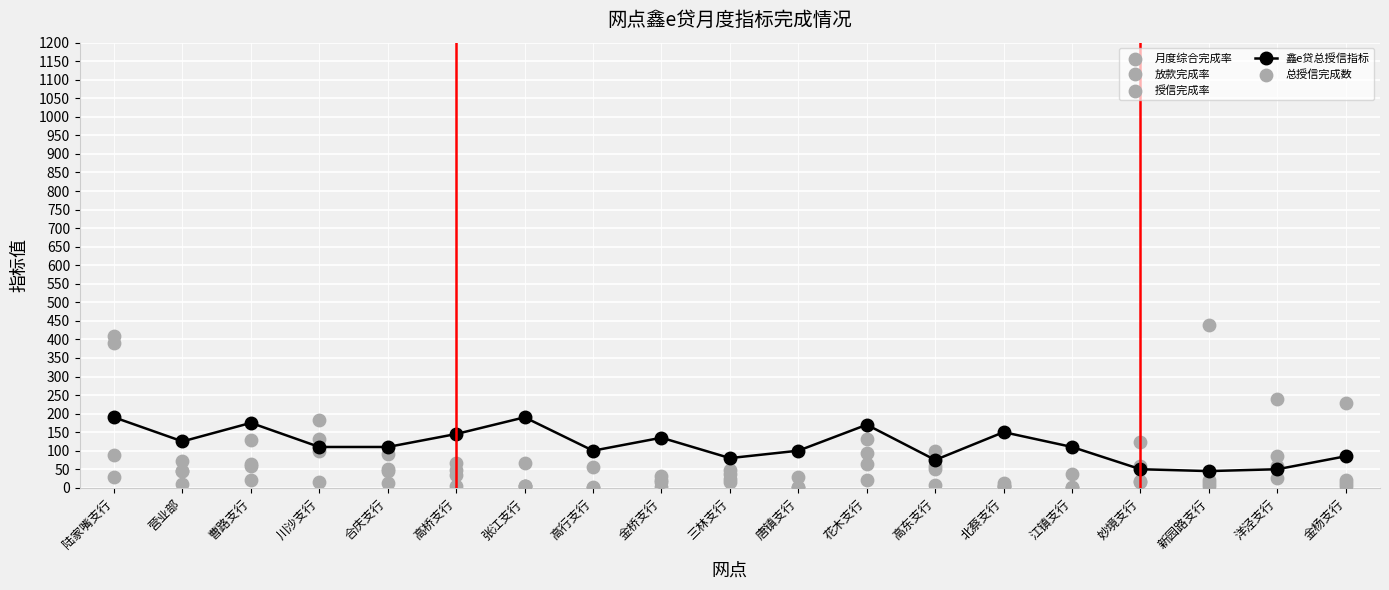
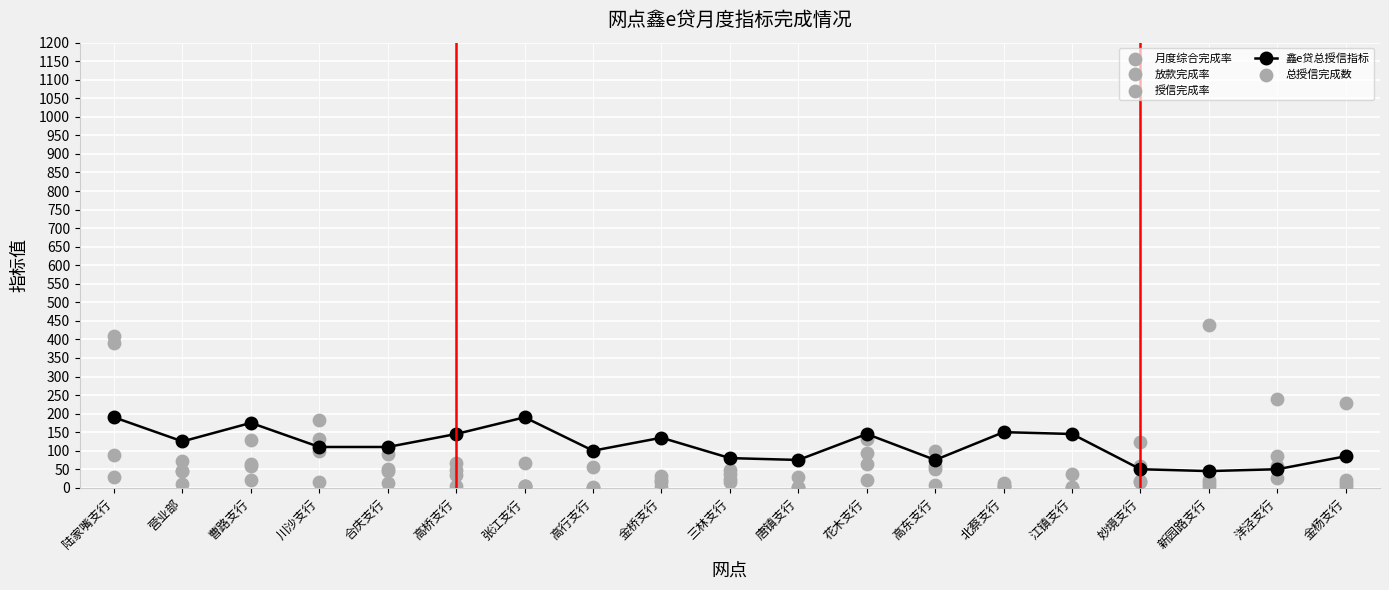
  {
    "鑫e贷总授信指标": {
      "陆家嘴支行": 190,
      "营业部": 130,
      "曹路支行": 180,
      "川沙支行": 110,
      "合庆支行": 110,
      "高桥支行": 150,
      "张江支行": 190,
      "高行支行": 100,
      "金桥支行": 140,
      "三林支行": 80,
-     "唐镇支行": 100,
-     "花木支行": 170,
+     "唐镇支行": 80,
+     "花木支行": 150,
      "高东支行": 80,
      "北蔡支行": 150,
-     "江镇支行": 110,
+     "江镇支行": 150,
      "妙境支行": 50,
      "新园路支行": 50,
      "洋泾支行": 50,
      "金杨支行": 90
    }
  }
